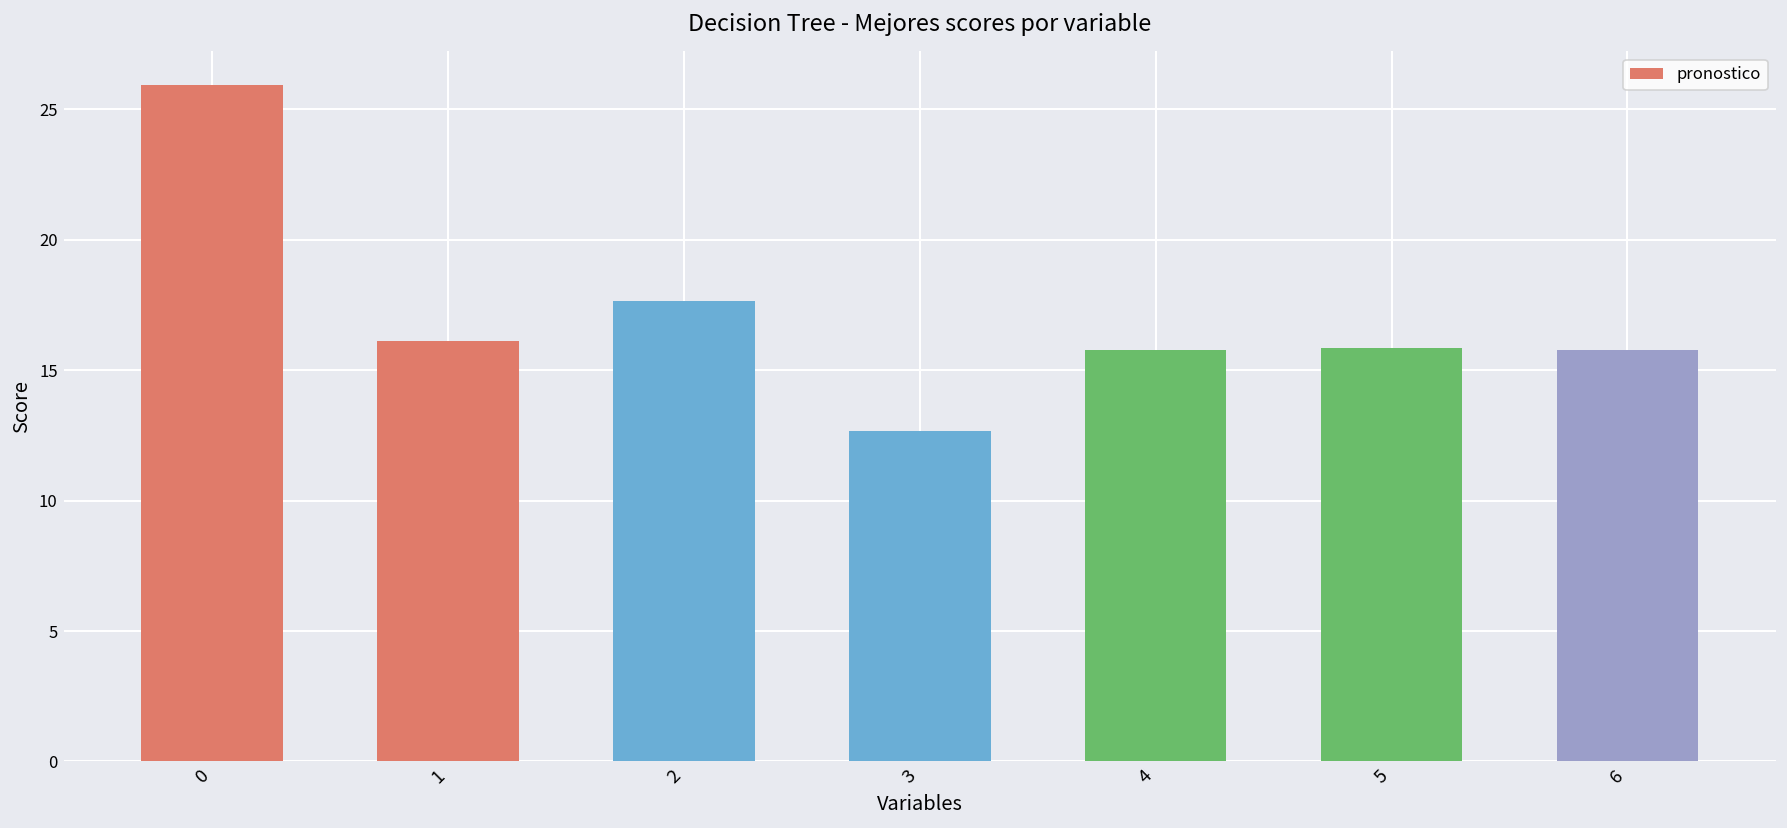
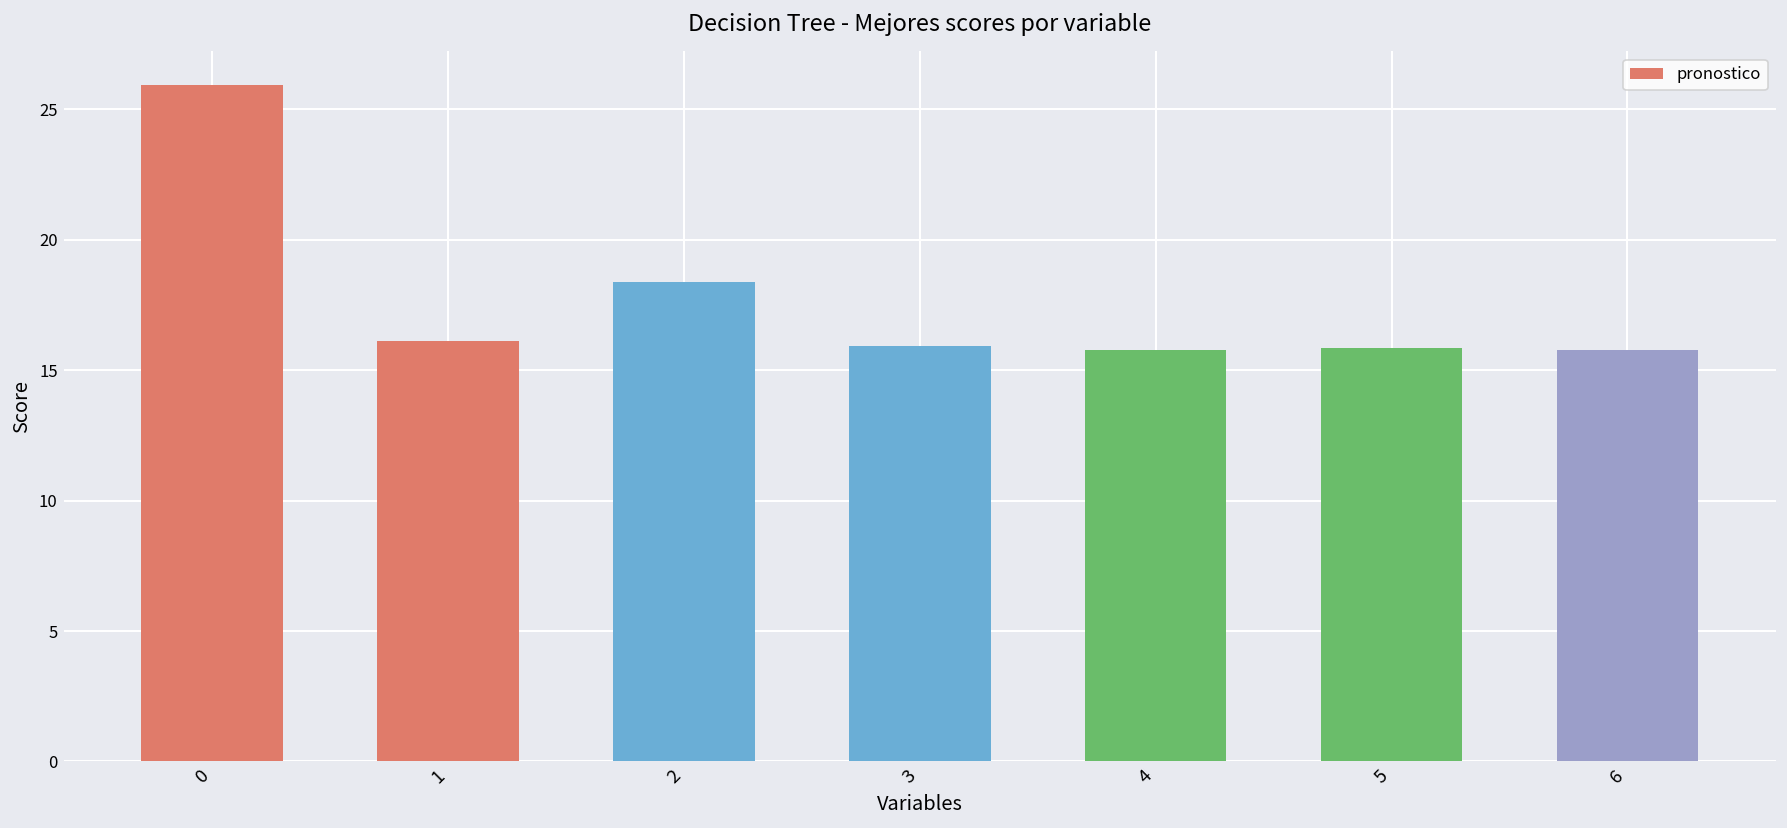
  {
    "0": 25.9,
    "1": 16.1,
-   "2": 17.6,
-   "3": 12.7,
+   "2": 18.4,
+   "3": 15.9,
    "4": 15.8,
    "5": 15.8,
    "6": 15.8
  }
